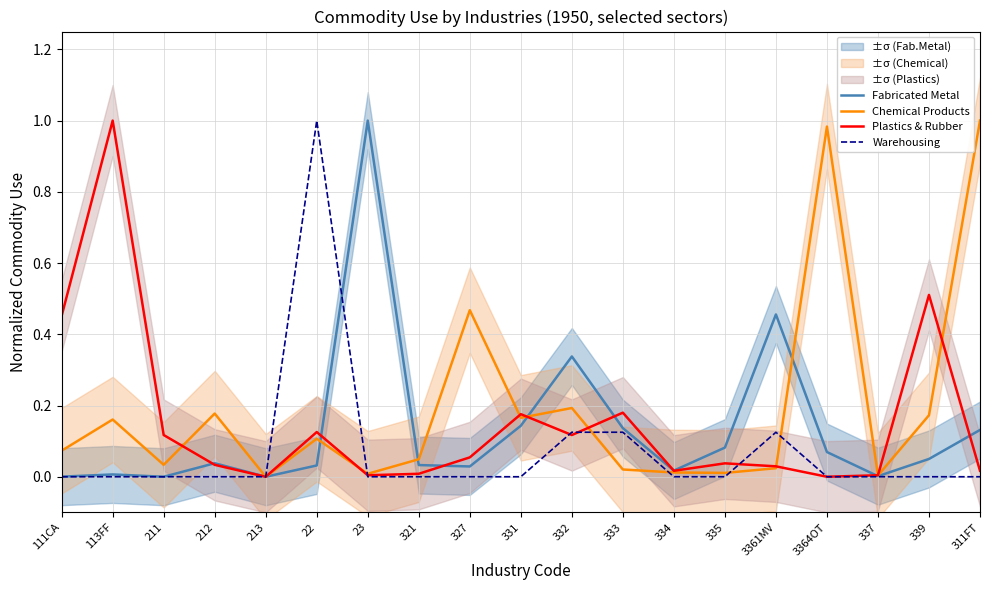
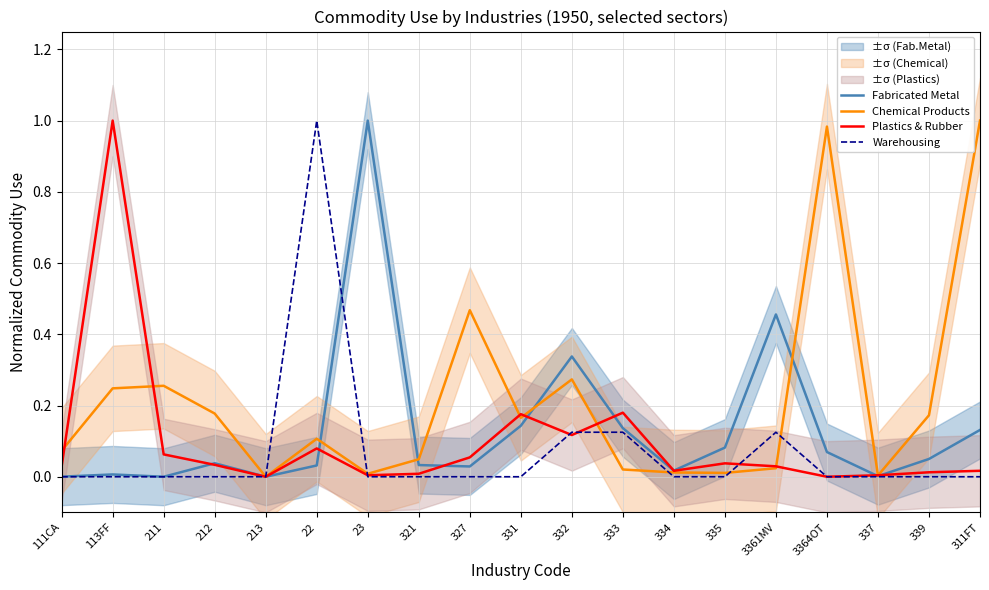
  {
    "Chemical Products": {
-     "113FF": 0.16,
-     "211": 0.03,
+     "113FF": 0.25,
+     "211": 0.26,
      "212": 0.18,
      "321": 0.05,
      "327": 0.47,
      "331": 0.17,
-     "332": 0.19,
+     "332": 0.27,
      "333": 0.02,
      "335": 0.01,
      "3364OT": 0.98,
      "339": 0.17,
      "311FT": 1.00
    },
    "Plastics & Rubber": {
-     "111CA": 0.45,
+     "111CA": 0.03,
      "113FF": 1.00,
-     "211": 0.12,
-     "22": 0.13,
+     "211": 0.06,
+     "22": 0.08,
      "321": 0.01,
      "327": 0.05,
      "331": 0.18,
      "332": 0.12,
      "333": 0.18,
      "335": 0.04,
-     "339": 0.51,
+     "339": 0.01,
      "311FT": 0.02
    },
    "Warehousing": {
      "212": 0.00,
      "22": 1.00,
      "321": 0.00,
      "327": 0.00,
      "331": 0.00,
      "332": 0.13,
      "333": 0.13,
      "334": 0.00,
      "335": 0.00,
      "339": 0.00,
      "311FT": 0.00
    }
  }
